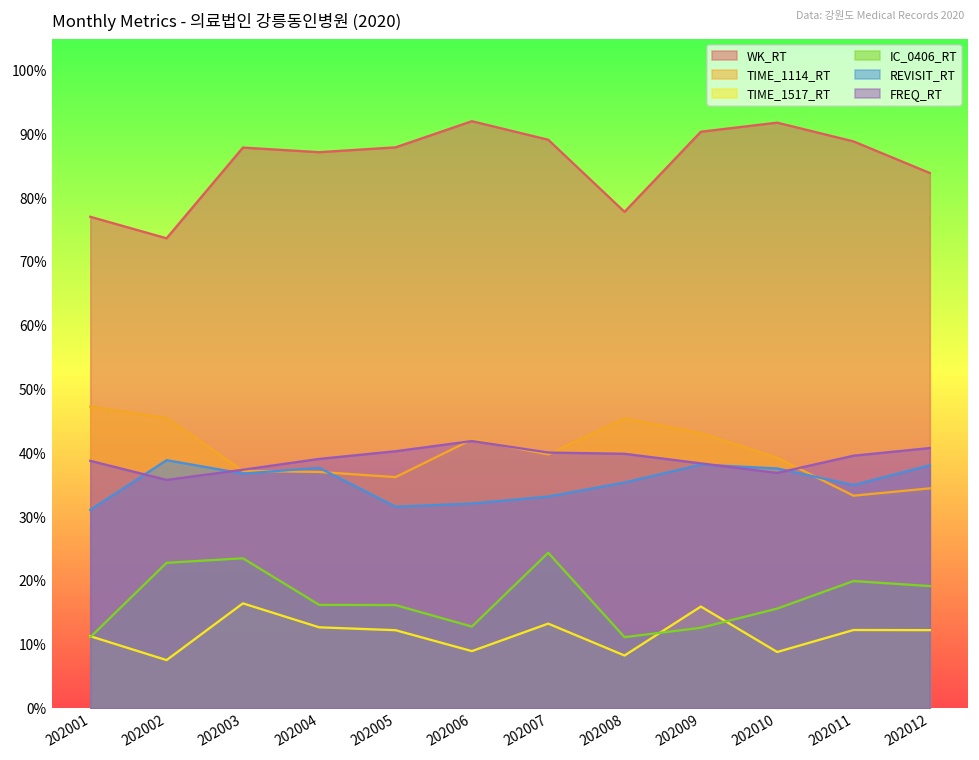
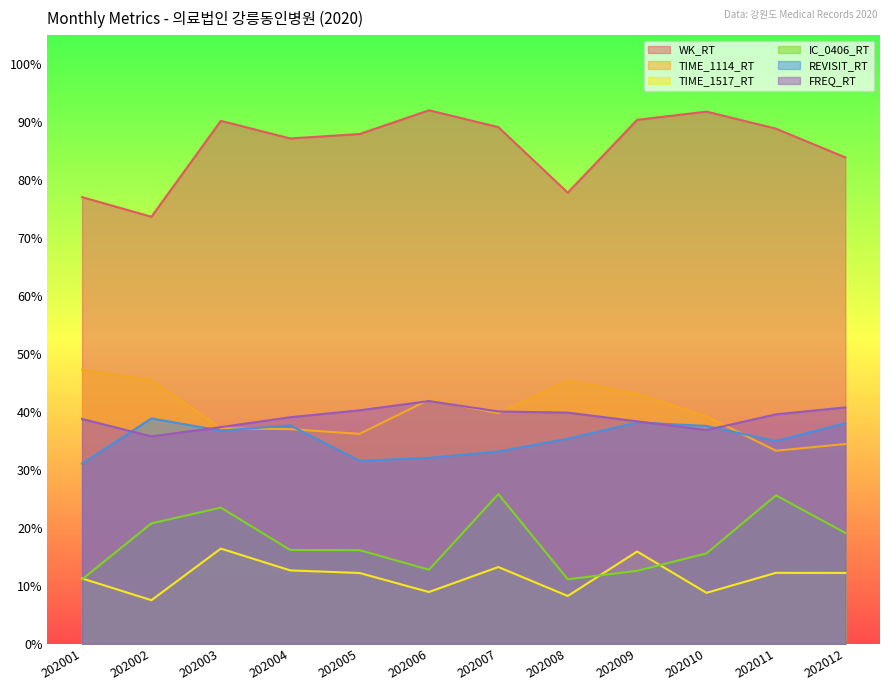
  {
    "WK_RT": {
      "202001": "77%",
      "202002": "74%",
-     "202003": "88%",
+     "202003": "90%",
      "202004": "87%",
      "202005": "88%",
      "202006": "92%",
      "202007": "89%",
      "202008": "78%",
      "202009": "90%",
      "202010": "92%",
      "202011": "89%",
      "202012": "84%"
    },
    "IC_0406_RT": {
-     "202002": "23%",
+     "202002": "21%",
      "202003": "24%",
      "202004": "16%",
      "202005": "16%",
      "202006": "13%",
-     "202007": "24%",
+     "202007": "26%",
      "202008": "11%",
      "202009": "13%",
      "202010": "16%",
-     "202011": "20%",
+     "202011": "26%",
      "202012": "19%"
    },
    "REVISIT_RT": {
      "202001": "31%",
      "202002": "39%",
      "202004": "38%",
      "202005": "32%",
      "202006": "32%",
      "202007": "33%",
      "202008": "35%",
      "202010": "38%",
      "202011": "35%",
      "202012": "38%"
    },
    "FREQ_RT": {
      "202001": "39%",
      "202002": "36%",
      "202004": "39%",
      "202005": "40%",
      "202008": "40%",
      "202010": "37%",
      "202011": "40%",
      "202012": "41%"
    }
  }
